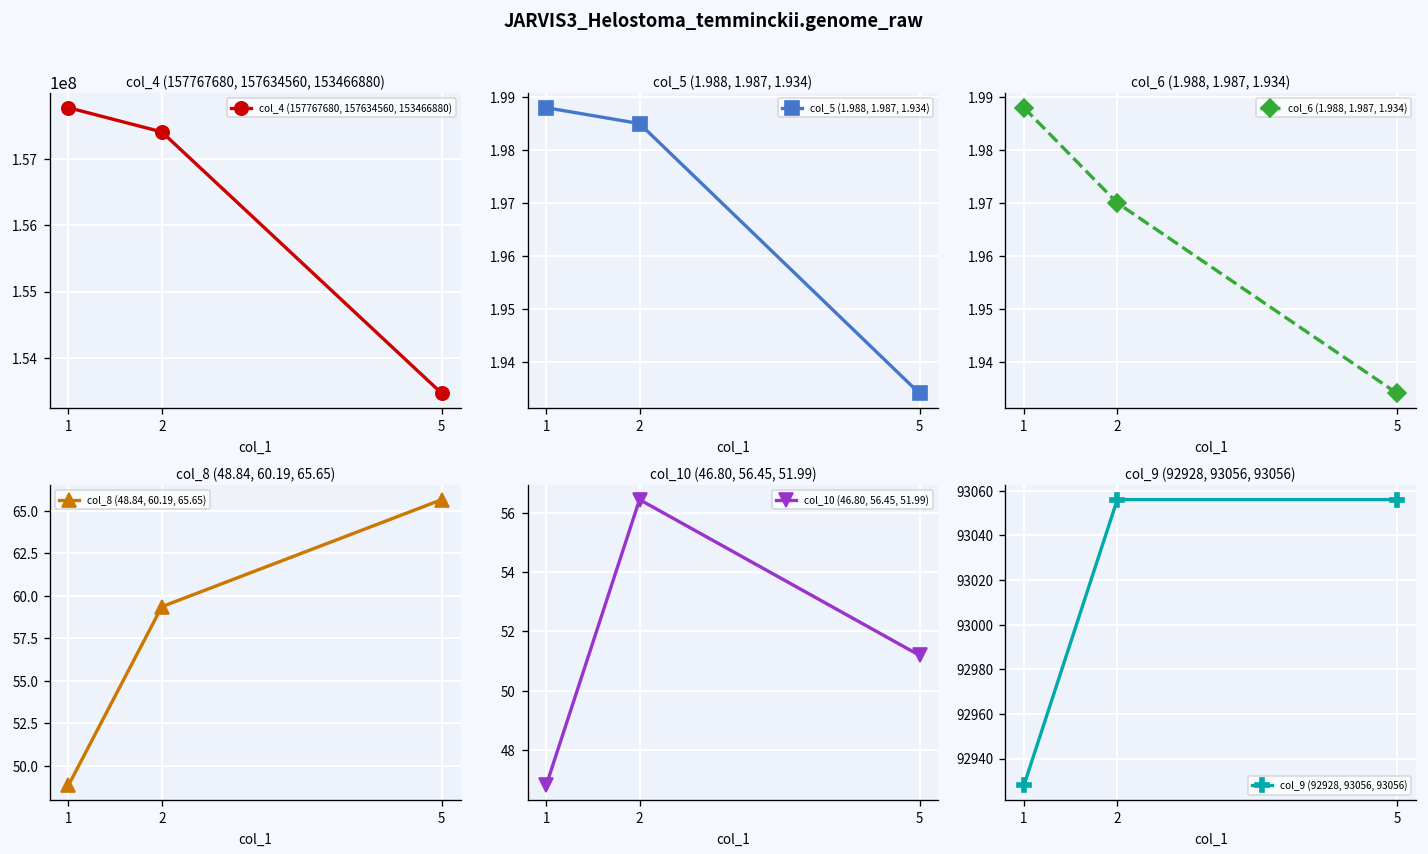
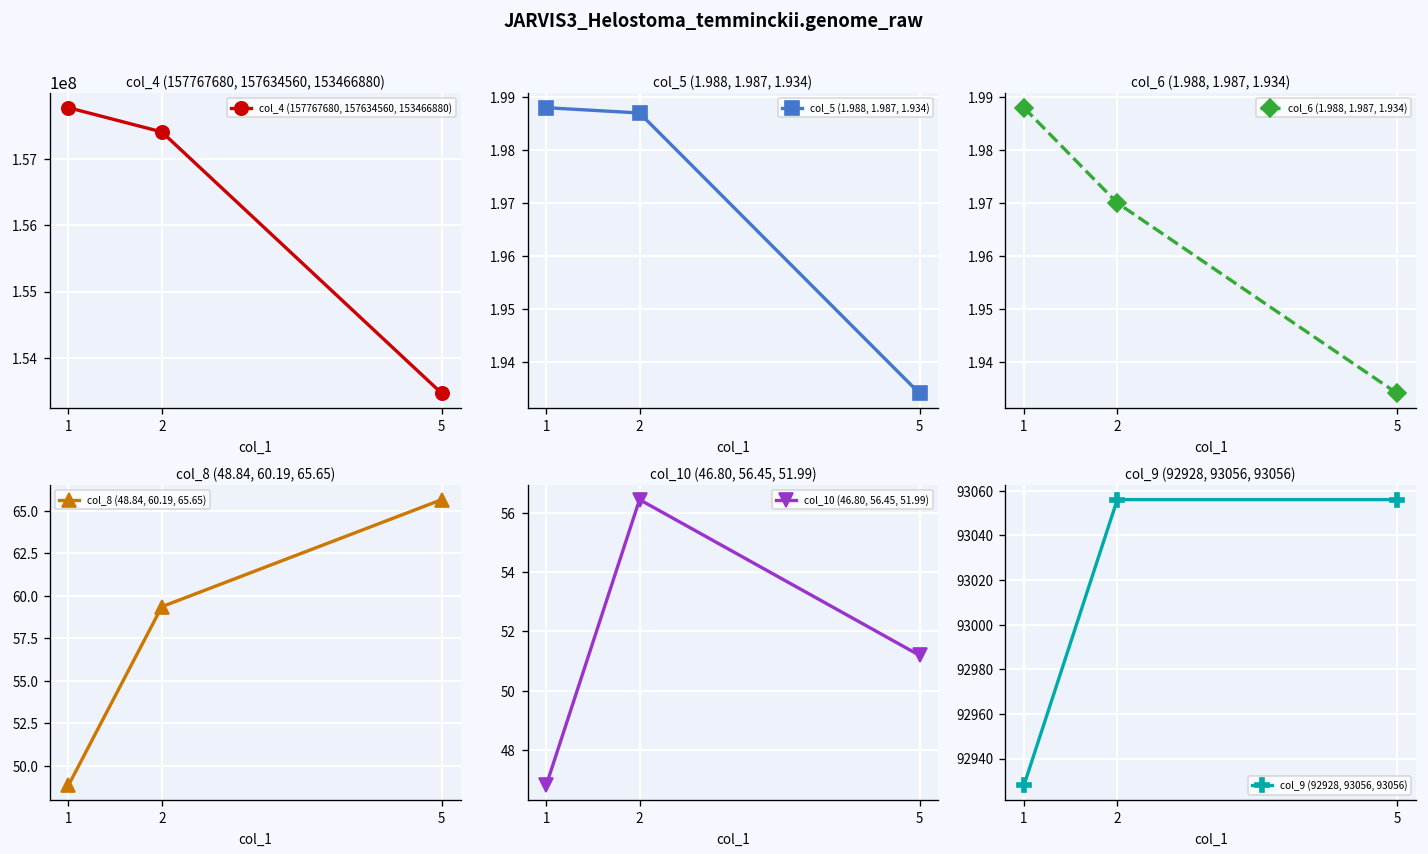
  {
    "col_4 (157767680, 157634560, 153466880)": {
      "1": 157800000,
      "2": 157400000,
      "5": 153500000
    },
    "col_5 (1.988, 1.987, 1.934)": {
      "1": 1.988,
-     "2": 1.985,
+     "2": 1.987,
      "5": 1.934
    },
    "col_6 (1.988, 1.987, 1.934)": {
      "1": 1.988,
      "2": 1.970,
      "5": 1.934
    },
    "col_8 (48.84, 60.19, 65.65)": {
      "1": 48.8,
      "2": 59.4,
      "5": 65.7
    },
    "col_10 (46.80, 56.45, 51.99)": {
      "1": 46.8,
      "2": 56.5,
      "5": 51.2
    },
    "col_9 (92928, 93056, 93056)": {
      "1": 92928,
      "2": 93056,
      "5": 93056
    }
  }
